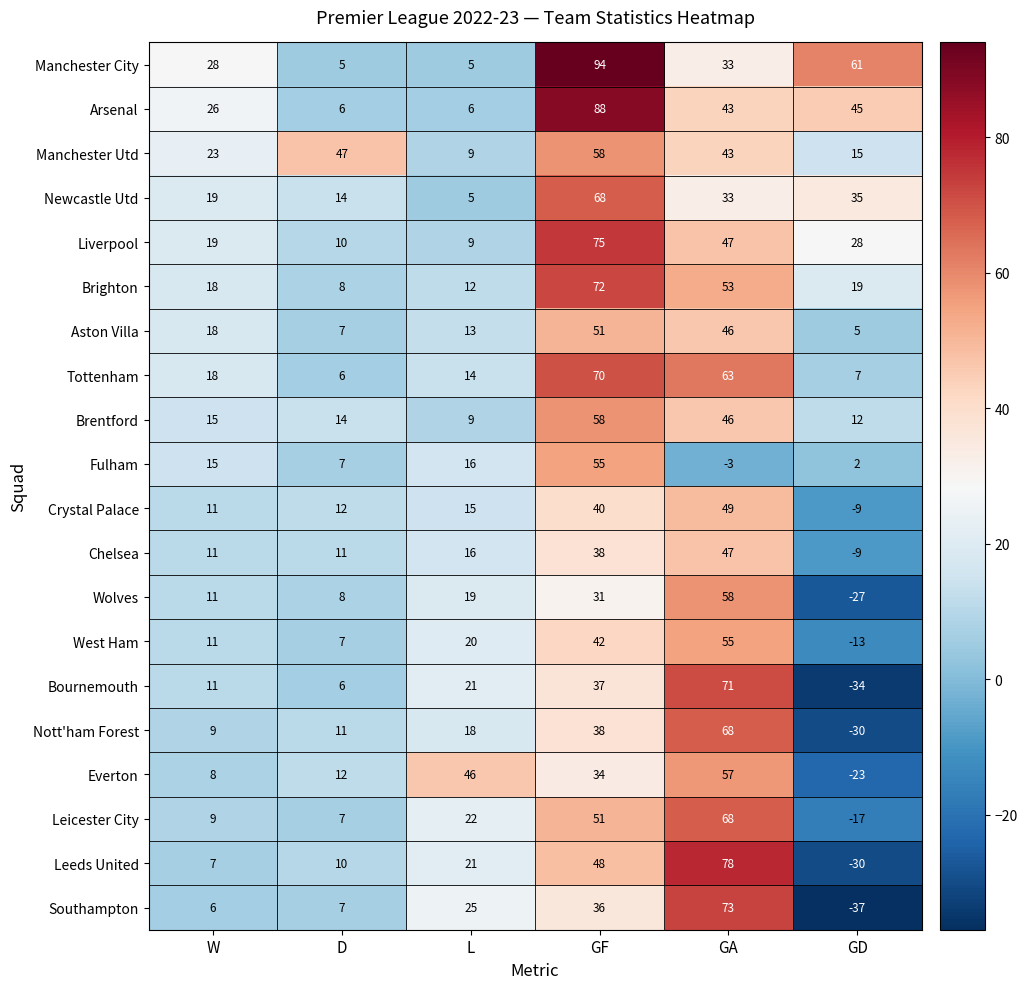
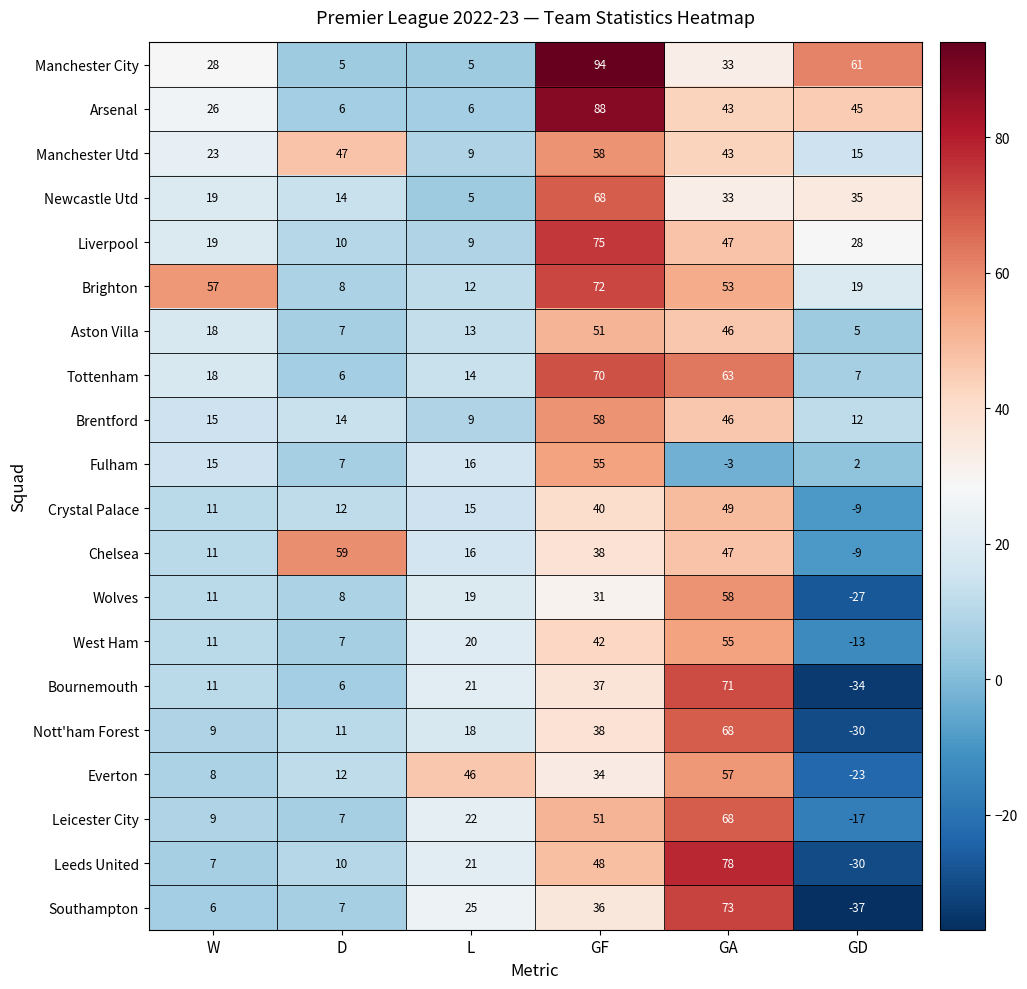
  {
    "Manchester City": {
      "W": 28,
      "D": 5,
      "L": 5,
      "GF": 94,
      "GA": 33,
      "GD": 61
    },
    "Arsenal": {
      "W": 26,
      "D": 6,
      "L": 6,
      "GF": 88,
      "GA": 43,
      "GD": 45
    },
    "Manchester Utd": {
      "W": 23,
      "D": 47,
      "L": 9,
      "GF": 58,
      "GA": 43,
      "GD": 15
    },
    "Newcastle Utd": {
      "W": 19,
      "D": 14,
      "L": 5,
      "GF": 68,
      "GA": 33,
      "GD": 35
    },
    "Liverpool": {
      "W": 19,
      "D": 10,
      "L": 9,
      "GF": 75,
      "GA": 47,
      "GD": 28
    },
    "Brighton": {
-     "W": 18,
+     "W": 57,
      "D": 8,
      "L": 12,
      "GF": 72,
      "GA": 53,
      "GD": 19
    },
    "Aston Villa": {
      "W": 18,
      "D": 7,
      "L": 13,
      "GF": 51,
      "GA": 46,
      "GD": 5
    },
    "Tottenham": {
      "W": 18,
      "D": 6,
      "L": 14,
      "GF": 70,
      "GA": 63,
      "GD": 7
    },
    "Brentford": {
      "W": 15,
      "D": 14,
      "L": 9,
      "GF": 58,
      "GA": 46,
      "GD": 12
    },
    "Fulham": {
      "W": 15,
      "D": 7,
      "L": 16,
      "GF": 55,
      "GA": -3,
      "GD": 2
    },
    "Crystal Palace": {
      "W": 11,
      "D": 12,
      "L": 15,
      "GF": 40,
      "GA": 49,
      "GD": -9
    },
    "Chelsea": {
      "W": 11,
-     "D": 11,
+     "D": 59,
      "L": 16,
      "GF": 38,
      "GA": 47,
      "GD": -9
    },
    "Wolves": {
      "W": 11,
      "D": 8,
      "L": 19,
      "GF": 31,
      "GA": 58,
      "GD": -27
    },
    "West Ham": {
      "W": 11,
      "D": 7,
      "L": 20,
      "GF": 42,
      "GA": 55,
      "GD": -13
    },
    "Bournemouth": {
      "W": 11,
      "D": 6,
      "L": 21,
      "GF": 37,
      "GA": 71,
      "GD": -34
    },
    "Nott'ham Forest": {
      "W": 9,
      "D": 11,
      "L": 18,
      "GF": 38,
      "GA": 68,
      "GD": -30
    },
    "Everton": {
      "W": 8,
      "D": 12,
      "L": 46,
      "GF": 34,
      "GA": 57,
      "GD": -23
    },
    "Leicester City": {
      "W": 9,
      "D": 7,
      "L": 22,
      "GF": 51,
      "GA": 68,
      "GD": -17
    },
    "Leeds United": {
      "W": 7,
      "D": 10,
      "L": 21,
      "GF": 48,
      "GA": 78,
      "GD": -30
    },
    "Southampton": {
      "W": 6,
      "D": 7,
      "L": 25,
      "GF": 36,
      "GA": 73,
      "GD": -37
    }
  }
